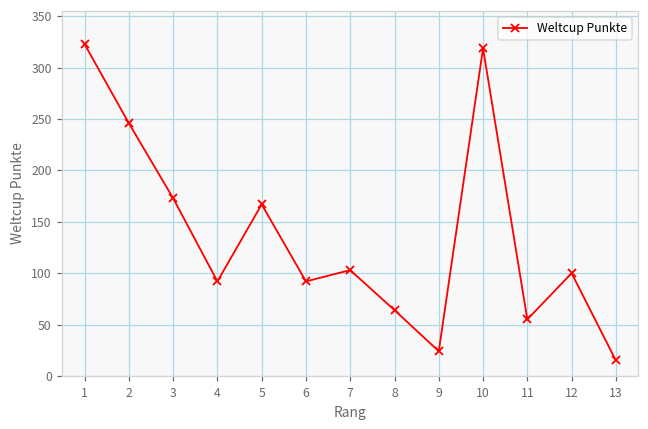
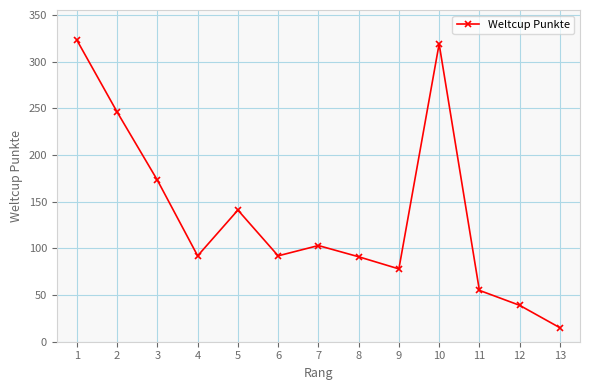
  {
    "1": 320,
    "2": 250,
    "3": 170,
    "4": 90,
-   "5": 170,
+   "5": 140,
    "6": 90,
    "7": 100,
-   "8": 60,
-   "9": 20,
+   "8": 90,
+   "9": 80,
    "10": 320,
    "11": 60,
-   "12": 100,
+   "12": 40,
    "13": 20
  }
